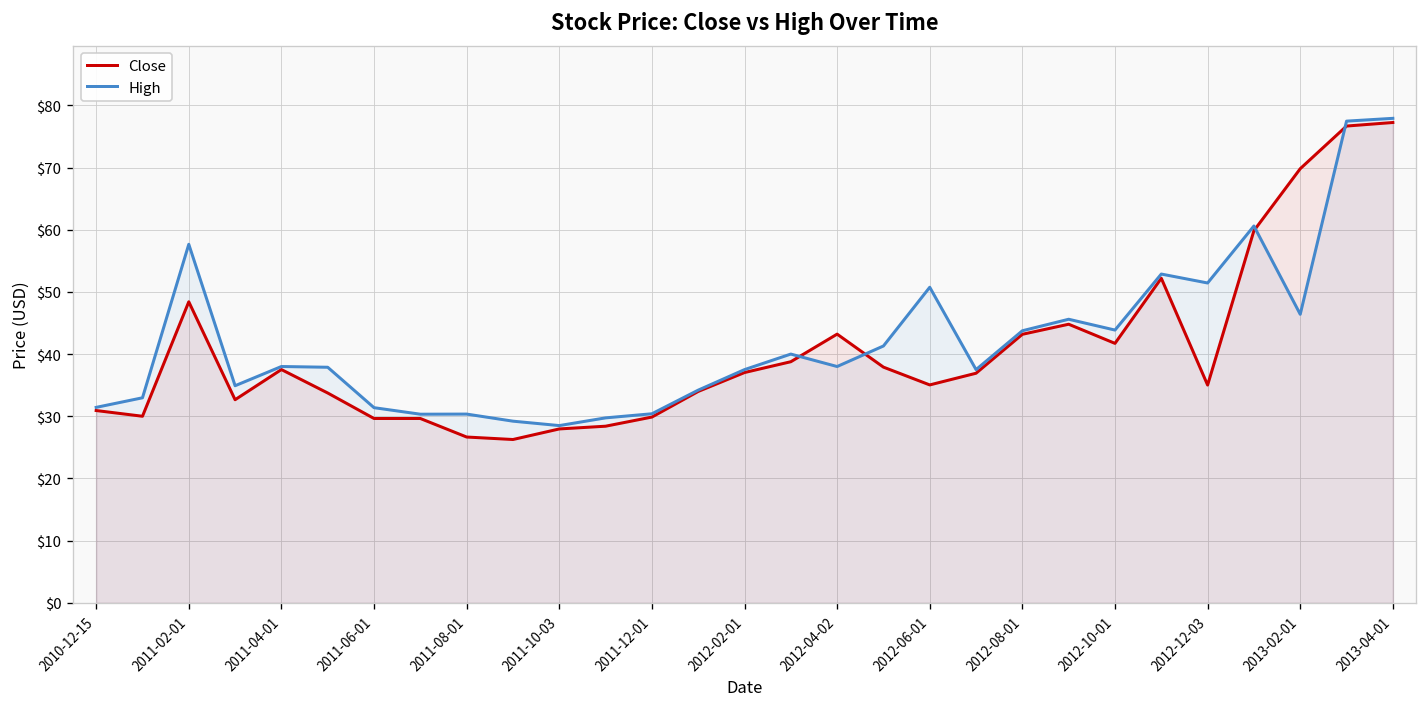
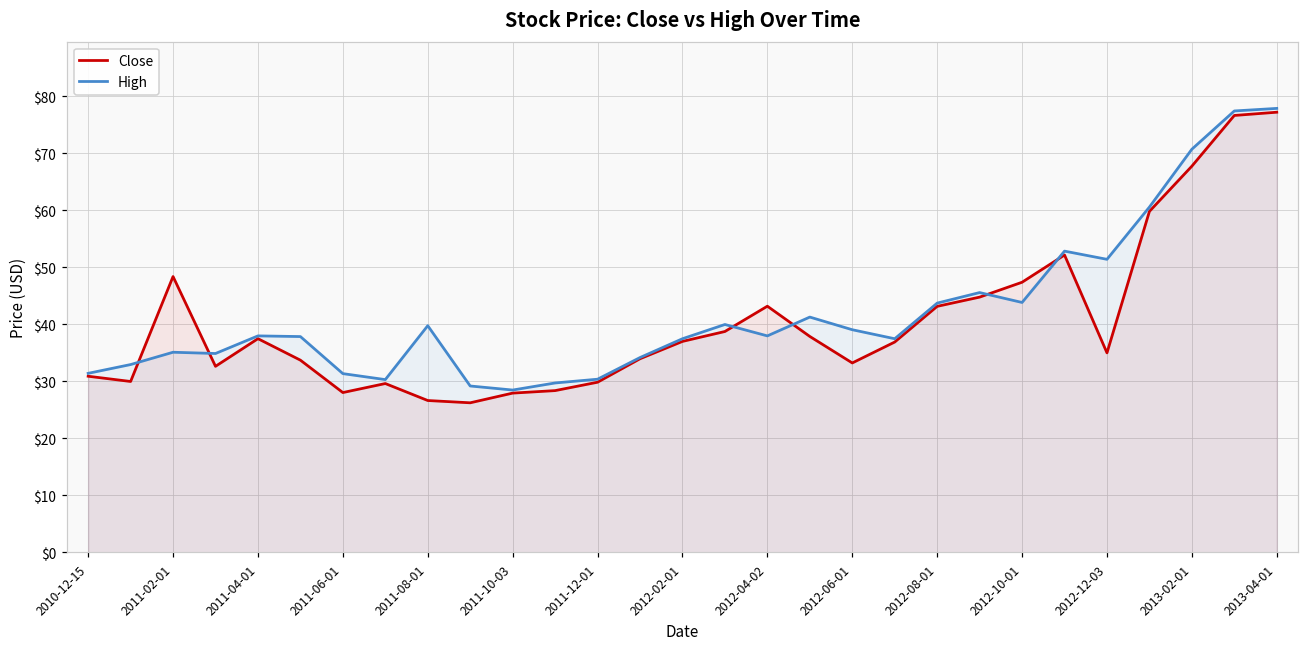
  {
    "Close": {
      "2010-12-15": "$31",
      "2011-02-01": "$48",
-     "2011-06-01": "$30",
+     "2011-06-01": "$28",
      "2011-08-01": "$27",
      "2011-10-03": "$28",
      "2011-12-01": "$30",
      "2012-04-02": "$43",
-     "2012-06-01": "$35",
+     "2012-06-01": "$33",
      "2012-08-01": "$43",
-     "2012-10-01": "$42",
+     "2012-10-01": "$47",
      "2012-12-03": "$35",
-     "2013-02-01": "$70",
+     "2013-02-01": "$68",
      "2013-04-01": "$77"
    },
    "High": {
      "2010-12-15": "$31",
-     "2011-02-01": "$58",
+     "2011-02-01": "$35",
      "2011-06-01": "$31",
-     "2011-08-01": "$30",
+     "2011-08-01": "$40",
      "2011-10-03": "$29",
      "2011-12-01": "$30",
      "2012-04-02": "$38",
-     "2012-06-01": "$51",
+     "2012-06-01": "$39",
      "2012-08-01": "$44",
      "2012-10-01": "$44",
      "2012-12-03": "$51",
-     "2013-02-01": "$46",
+     "2013-02-01": "$71",
      "2013-04-01": "$78"
    }
  }
